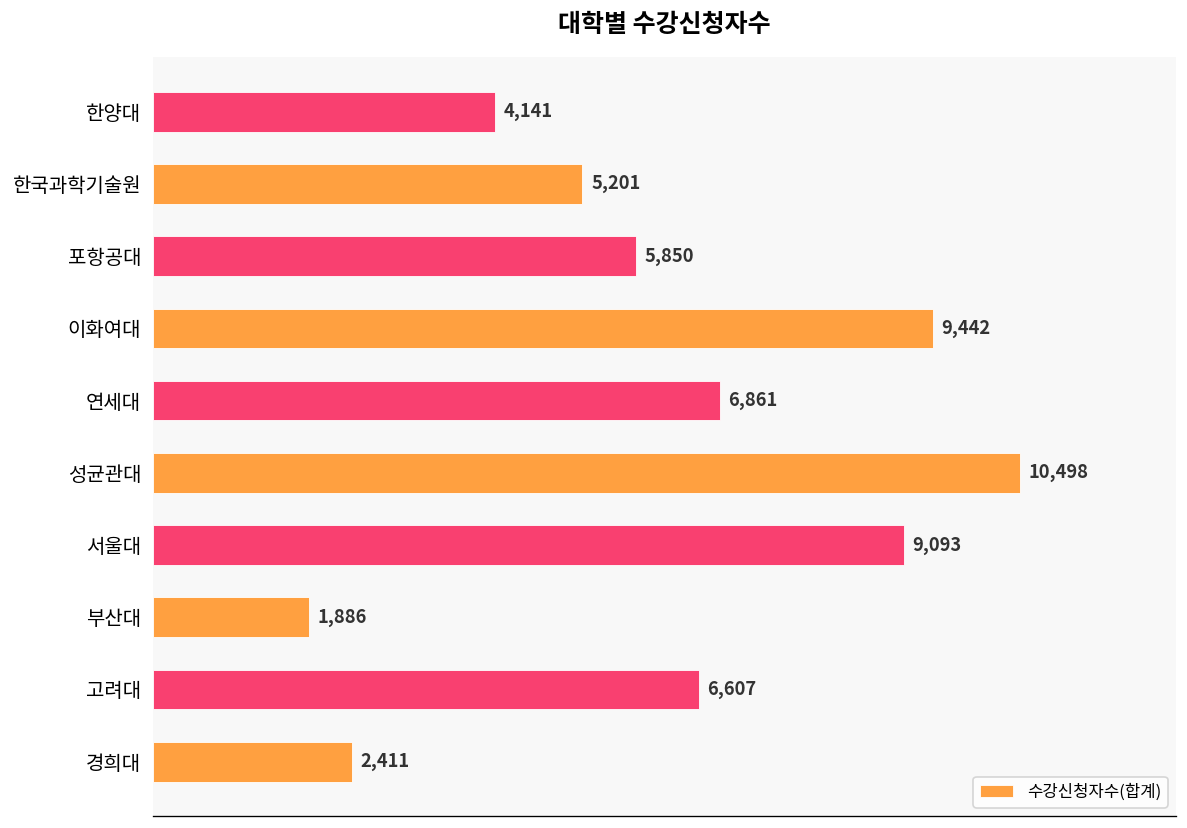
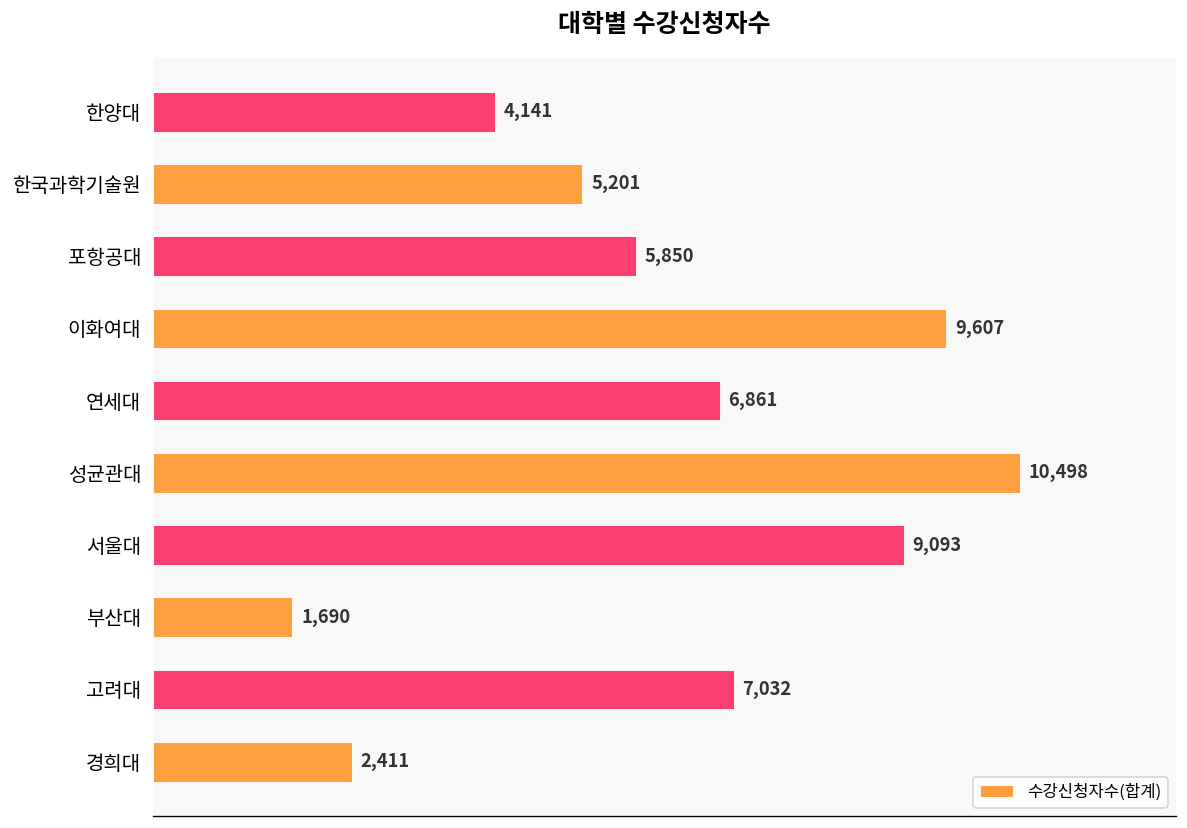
  {
    "한양대": "4,141",
    "한국과학기술원": "5,201",
    "포항공대": "5,850",
-   "이화여대": "9,442",
+   "이화여대": "9,607",
    "연세대": "6,861",
    "성균관대": "10,498",
    "서울대": "9,093",
-   "부산대": "1,886",
-   "고려대": "6,607",
+   "부산대": "1,690",
+   "고려대": "7,032",
    "경희대": "2,411"
  }
